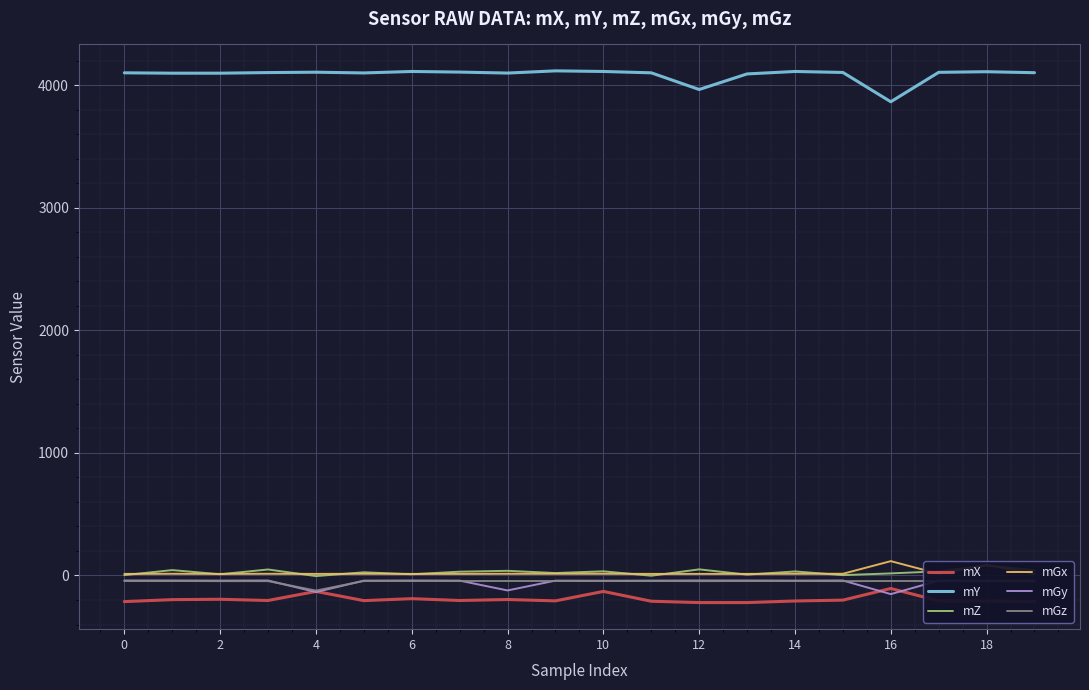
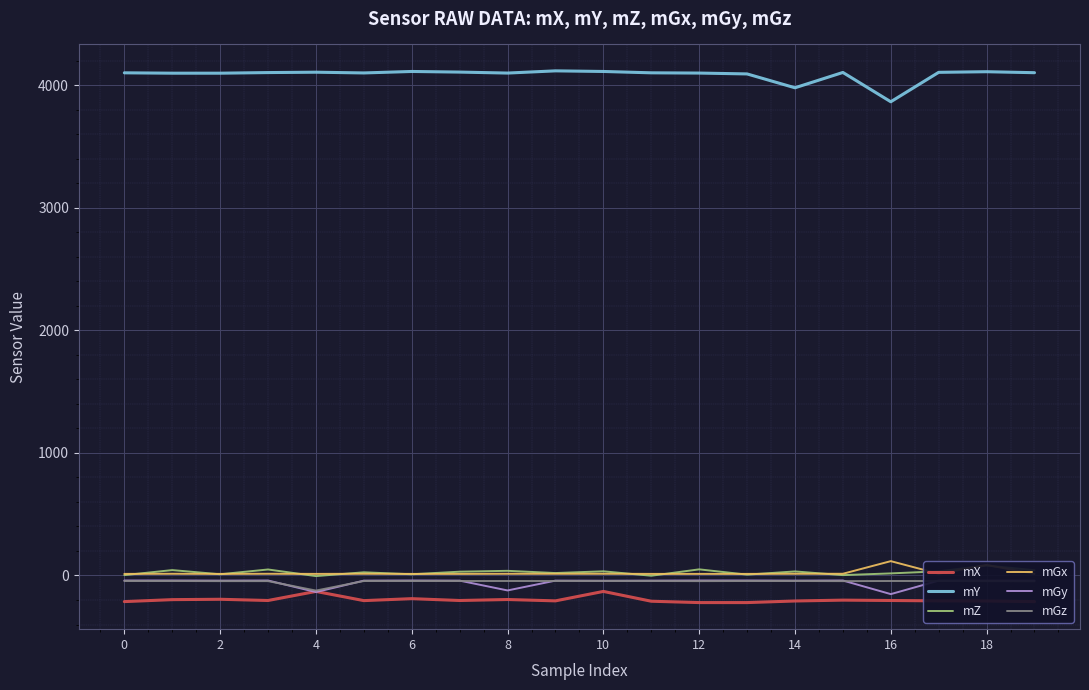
  {
    "mX": {
      "0": -210,
      "2": -190,
      "6": -190,
      "8": -200,
      "10": -130,
      "12": -220,
      "14": -210,
-     "16": -110
+     "16": -200
    },
    "mY": {
      "0": 4100,
      "2": 4100,
      "4": 4110,
      "6": 4110,
      "8": 4100,
      "10": 4110,
-     "12": 3960,
-     "14": 4110,
+     "12": 4100,
+     "14": 3980,
      "16": 3860,
      "18": 4110
    },
    "mZ": {
      "8": 40,
      "12": 50,
      "16": 20
    },
    "mGx": {
      "8": 10,
      "12": 10,
      "16": 120
    },
    "mGy": {
      "8": -120,
      "16": -150
    },
    "mGz": {
      "8": -50,
      "16": -50
    }
  }
